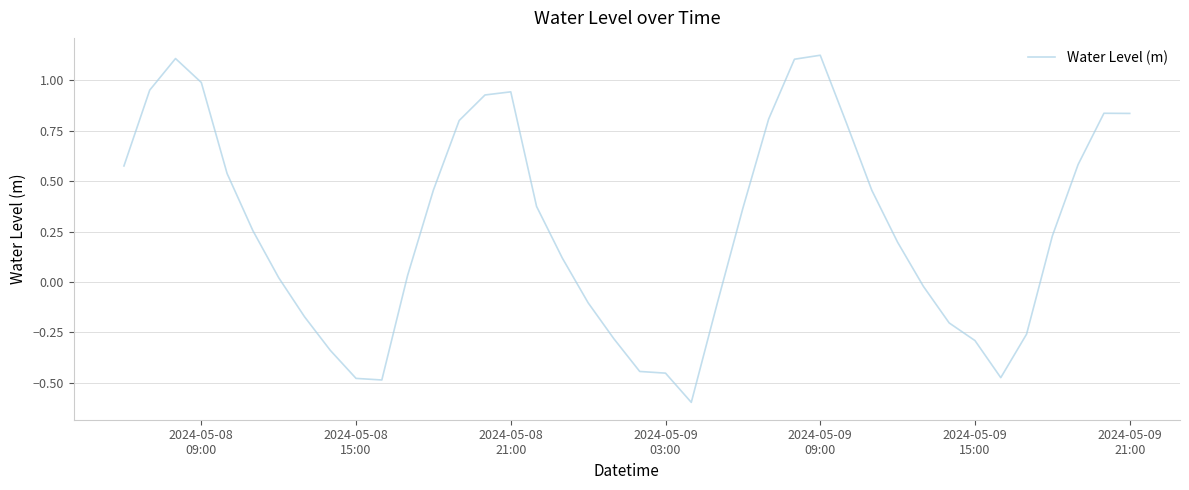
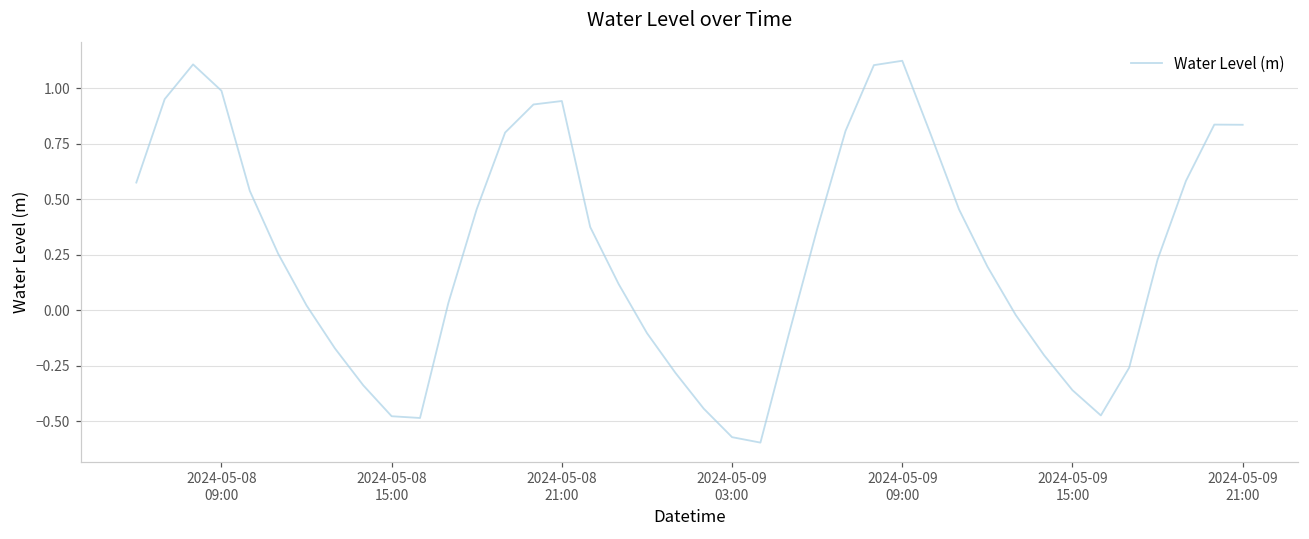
  {
    "2024-05-08 09:00": 0.99,
    "2024-05-08 15:00": -0.48,
    "2024-05-08 21:00": 0.94,
-   "2024-05-09 03:00": -0.45,
+   "2024-05-09 03:00": -0.57,
    "2024-05-09 09:00": 1.12,
-   "2024-05-09 15:00": -0.29,
+   "2024-05-09 15:00": -0.36,
    "2024-05-09 21:00": 0.84
  }
